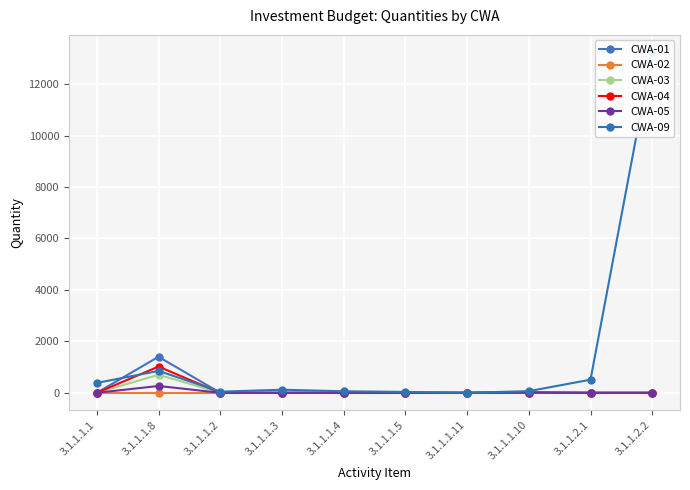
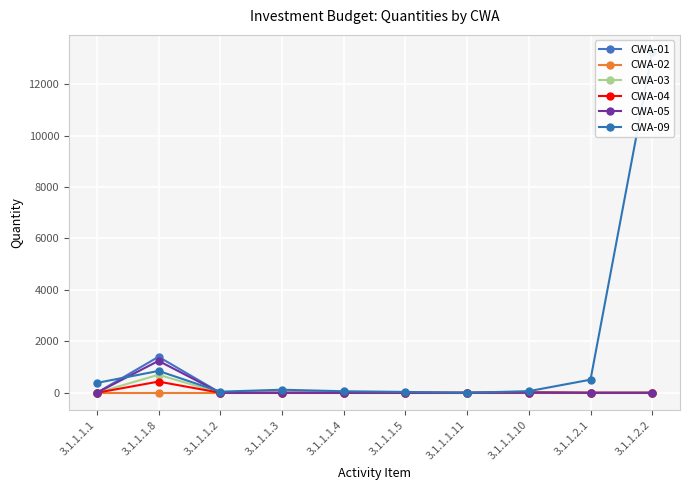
  {
    "CWA-02": {
      "3.1.1.1.8": 0
    },
    "CWA-03": {
      "3.1.1.1.8": 700
    },
    "CWA-04": {
-     "3.1.1.1.8": 1000
+     "3.1.1.1.8": 400
    },
    "CWA-05": {
-     "3.1.1.1.8": 300
+     "3.1.1.1.8": 1200
    }
  }
